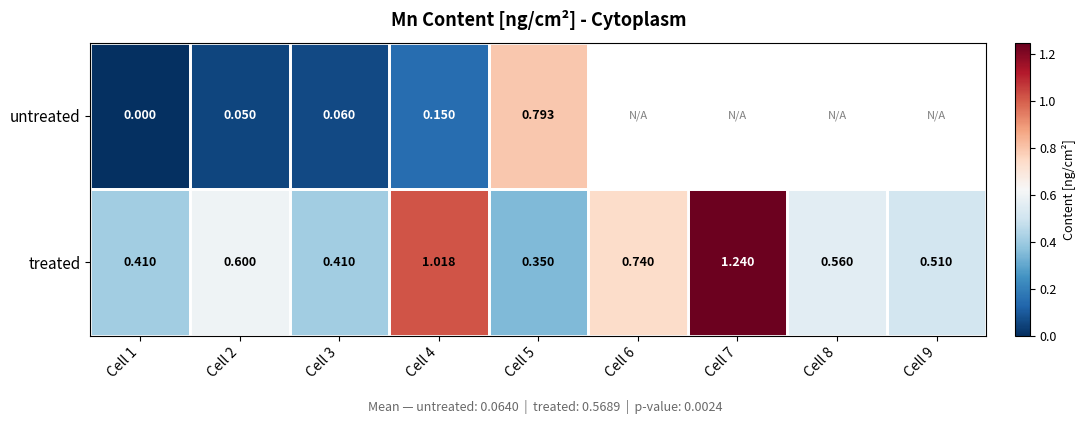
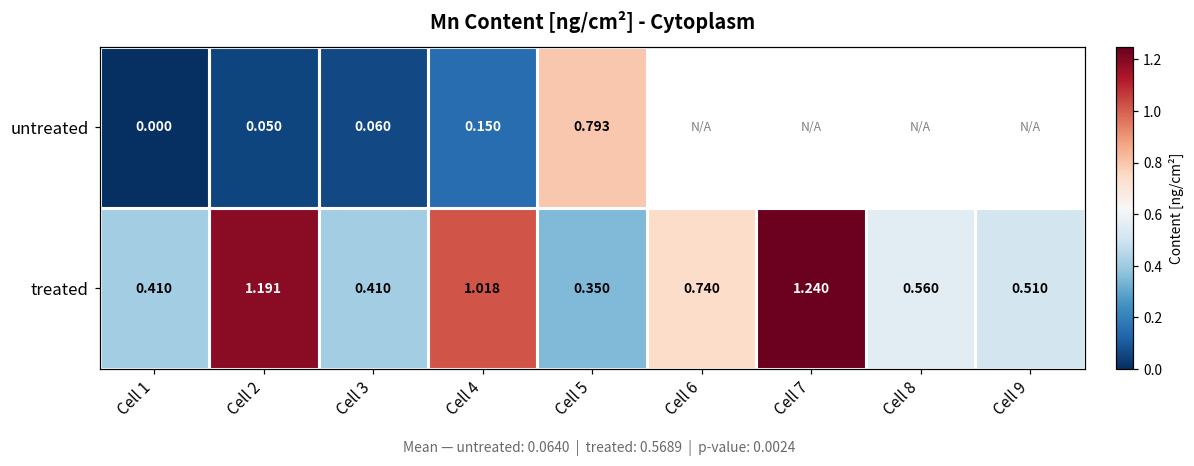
  {
    "untreated": {
      "Cell 1": 0.000,
      "Cell 2": 0.050,
      "Cell 3": 0.060,
      "Cell 4": 0.150,
      "Cell 5": 0.793
    },
    "treated": {
      "Cell 1": 0.410,
-     "Cell 2": 0.600,
+     "Cell 2": 1.191,
      "Cell 3": 0.410,
      "Cell 4": 1.018,
      "Cell 5": 0.350,
      "Cell 6": 0.740,
      "Cell 7": 1.240,
      "Cell 8": 0.560,
      "Cell 9": 0.510
    }
  }
